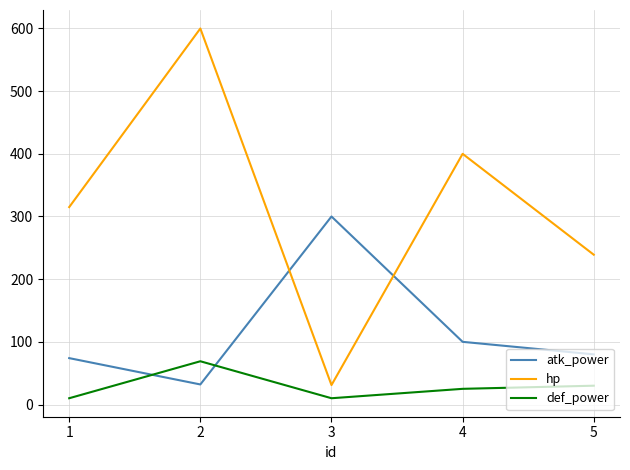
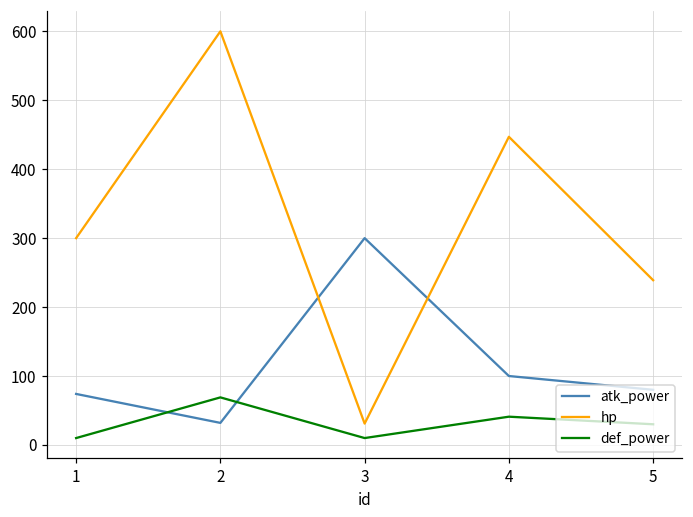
  {
    "atk_power": {
      "1": 70,
      "2": 30,
      "3": 300,
      "4": 100
    },
    "hp": {
-     "1": 320,
+     "1": 300,
      "2": 600,
      "3": 30,
-     "4": 400,
+     "4": 450,
      "5": 240
    },
    "def_power": {
      "1": 10,
      "2": 70,
      "3": 10,
-     "4": 30
+     "4": 40
    }
  }
